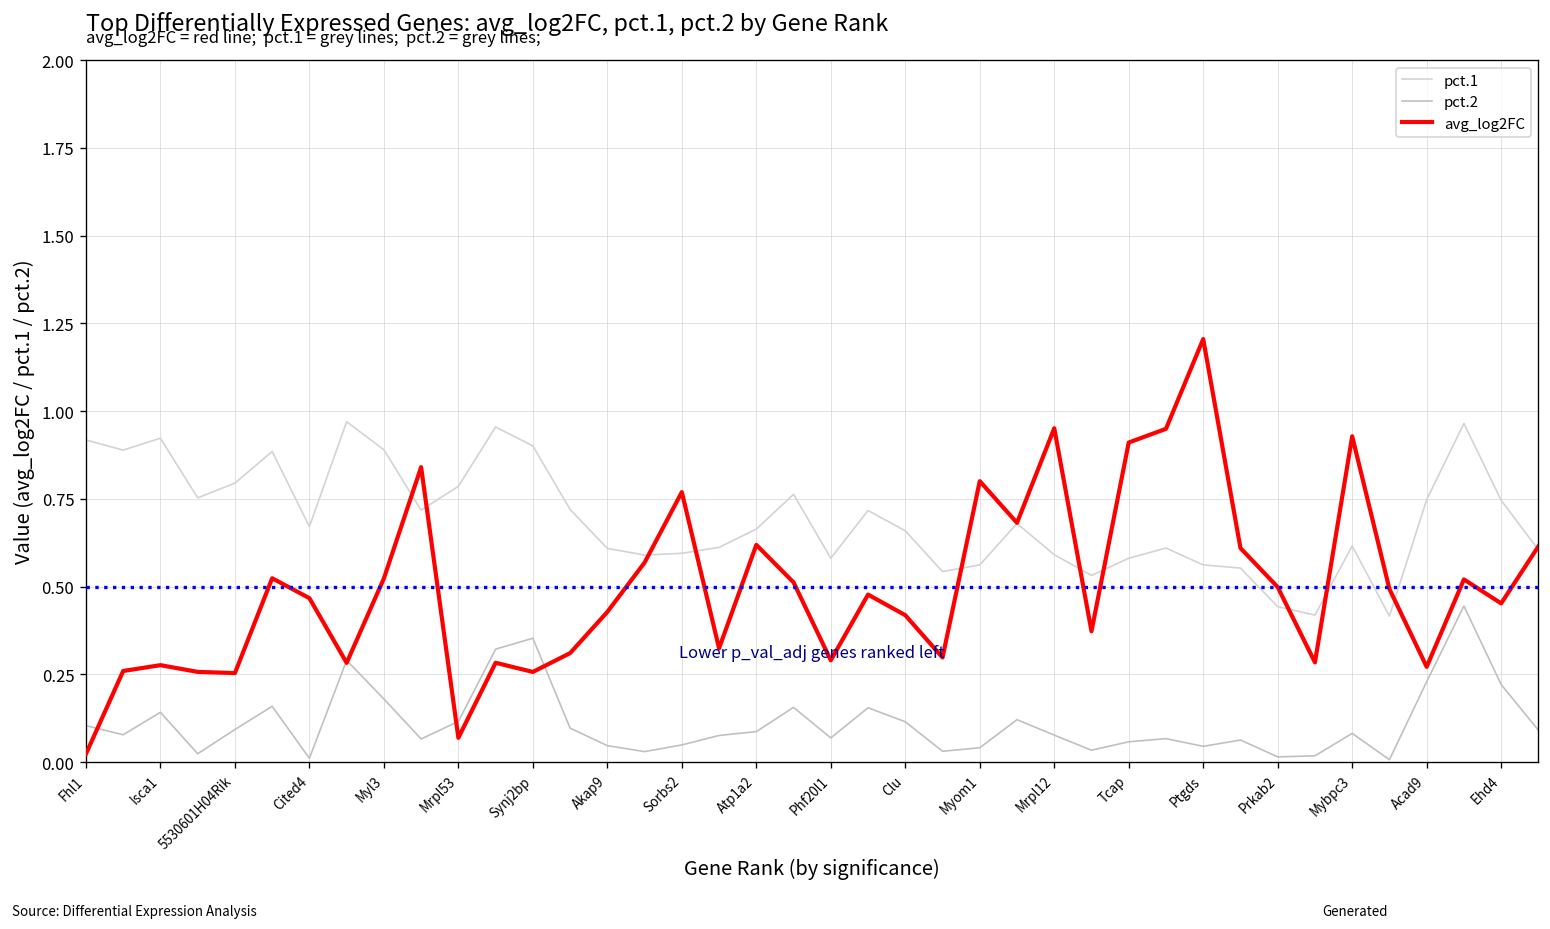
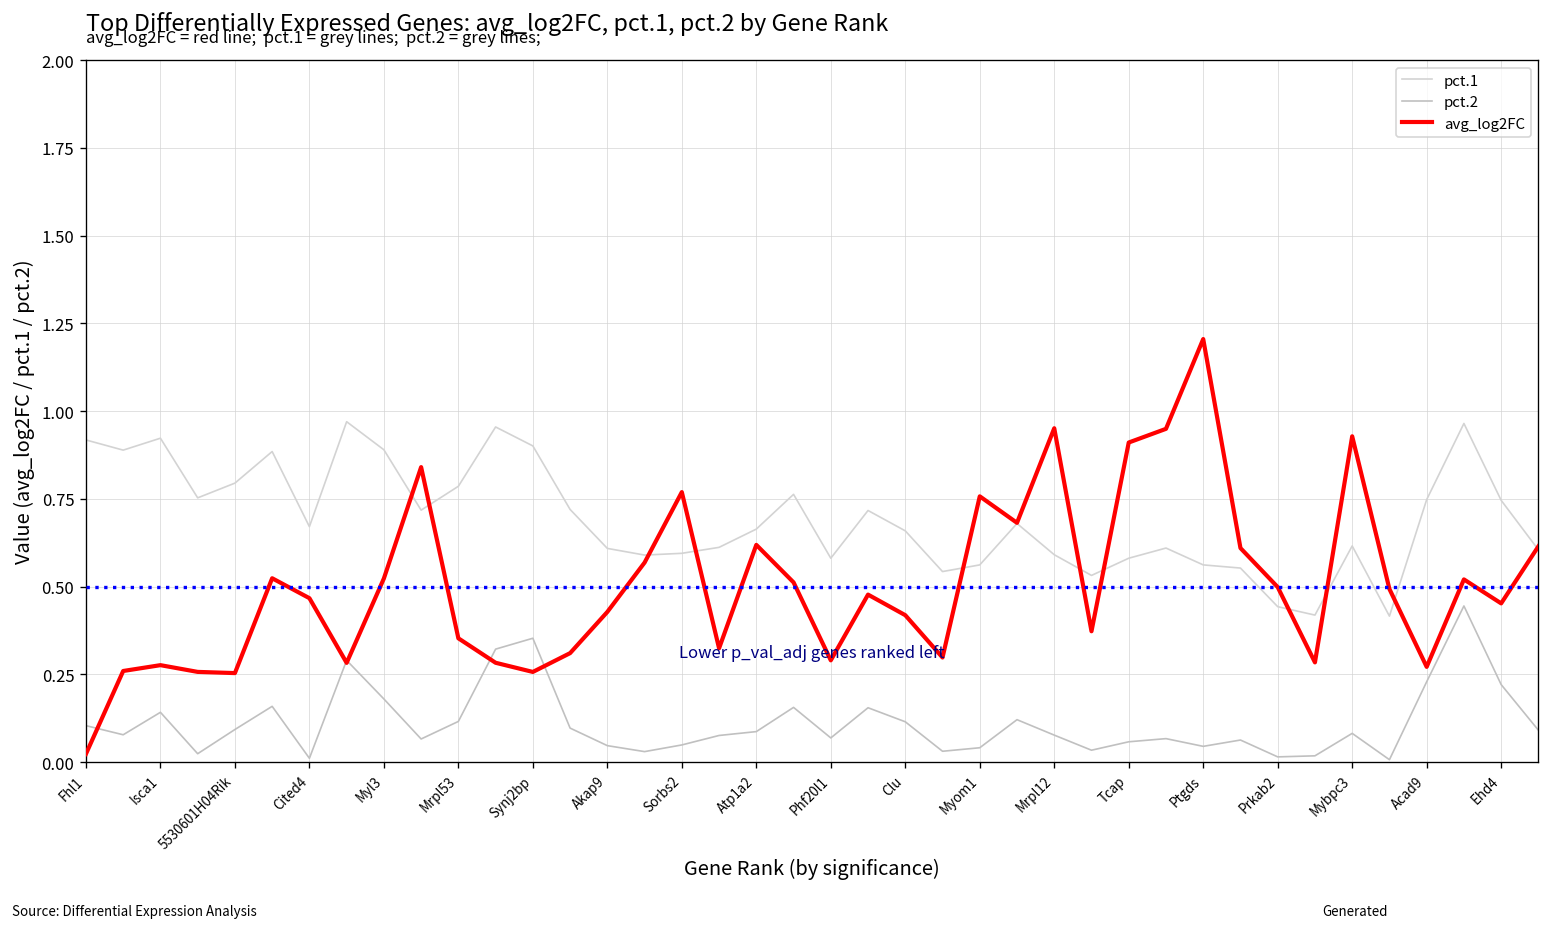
  {
    "avg_log2FC": {
      "Fhl1": 0.02,
      "Isca1": 0.28,
      "5530601H04Rik": 0.25,
      "Cited4": 0.47,
      "Myl3": 0.52,
-     "Mrpl53": 0.07,
+     "Mrpl53": 0.35,
      "Synj2bp": 0.26,
      "Akap9": 0.43,
      "Sorbs2": 0.77,
      "Atp1a2": 0.62,
      "Phf20l1": 0.29,
      "Clu": 0.42,
-     "Myom1": 0.80,
+     "Myom1": 0.76,
      "Mrpl12": 0.95,
      "Tcap": 0.91,
      "Ptgds": 1.21,
      "Prkab2": 0.50,
      "Mybpc3": 0.93,
      "Acad9": 0.27,
      "Ehd4": 0.45
    }
  }
